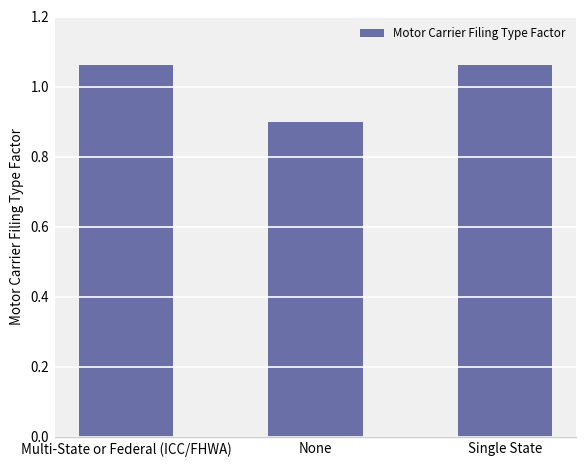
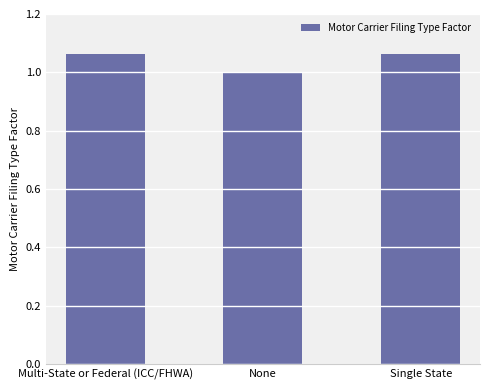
  {
    "Multi-State or Federal (ICC/FHWA)": 1.06,
-   "None": 0.9,
+   "None": 1.0,
    "Single State": 1.06
  }
